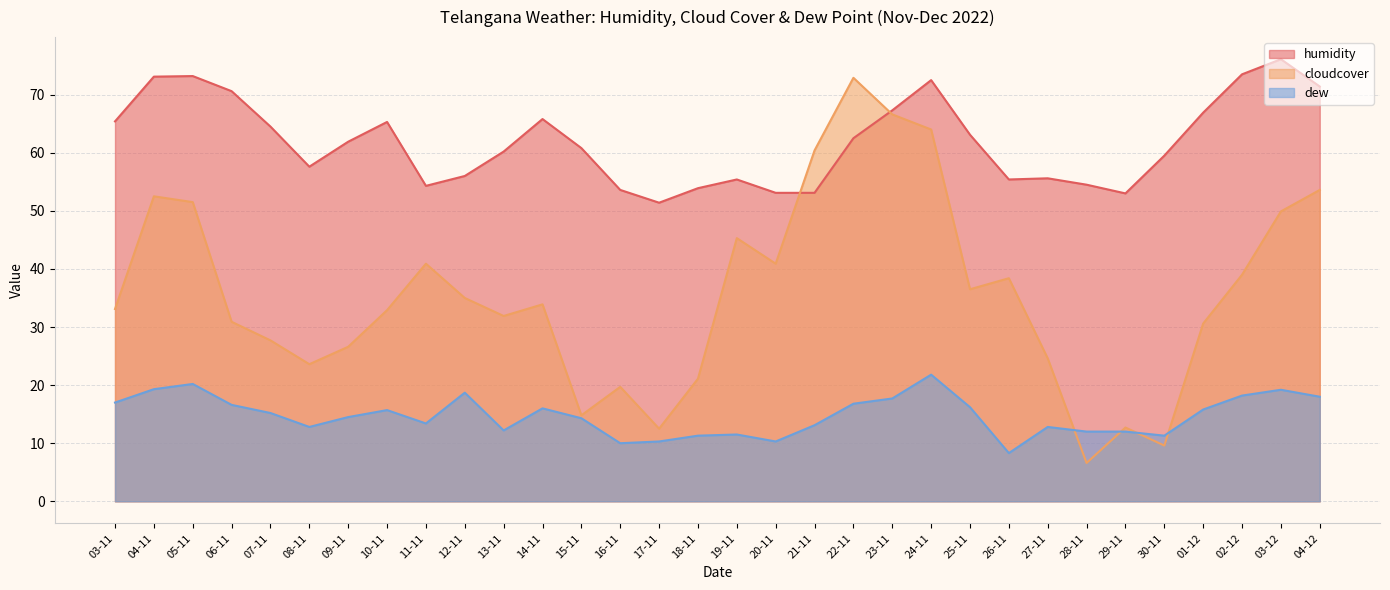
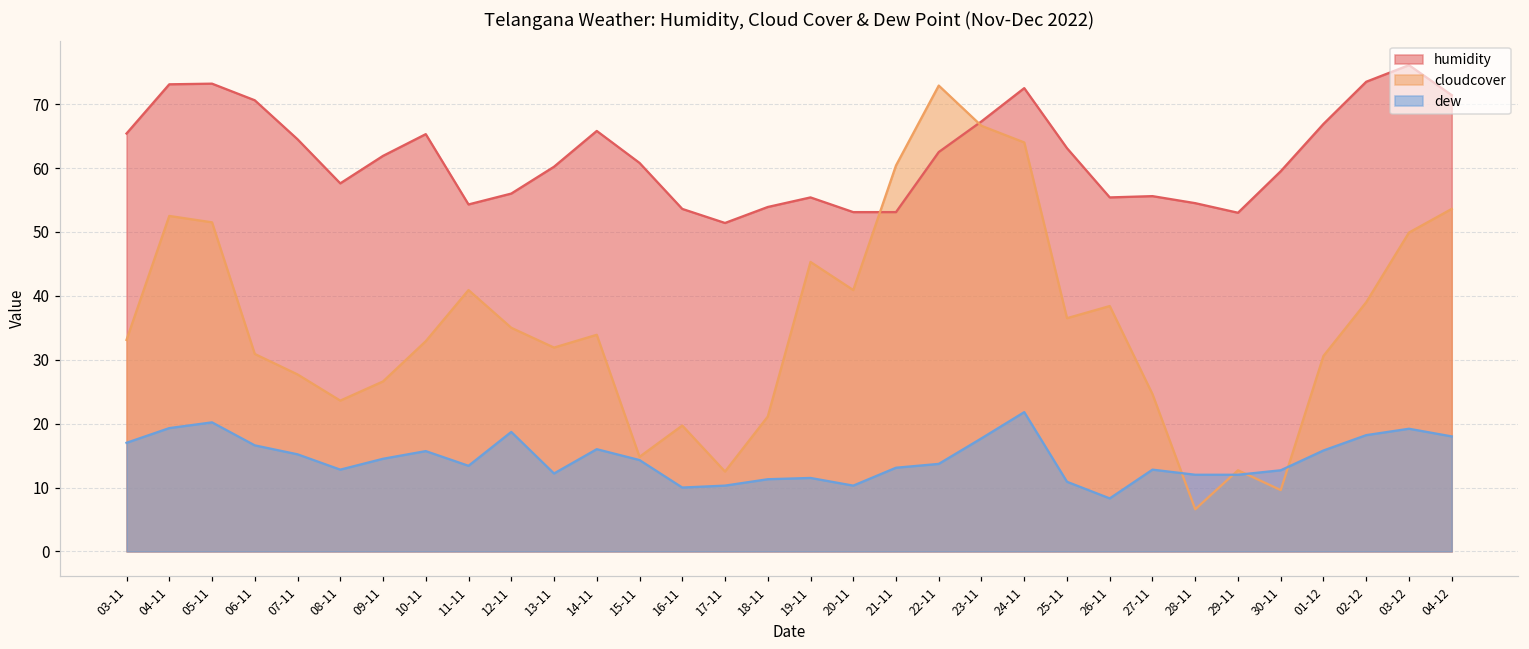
  {
    "dew": {
      "03-11": 17,
      "04-11": 19,
      "05-11": 20,
      "06-11": 17,
      "07-11": 15,
      "08-11": 13,
      "09-11": 15,
      "10-11": 16,
      "11-11": 13,
      "12-11": 19,
      "13-11": 12,
      "14-11": 16,
      "15-11": 14,
      "16-11": 10,
      "17-11": 10,
      "18-11": 11,
      "19-11": 12,
      "20-11": 10,
      "21-11": 13,
-     "22-11": 17,
+     "22-11": 14,
      "23-11": 18,
      "24-11": 22,
-     "25-11": 16,
+     "25-11": 11,
      "26-11": 8,
      "27-11": 13,
      "28-11": 12,
      "29-11": 12,
-     "30-11": 11,
+     "30-11": 13,
      "01-12": 16,
      "02-12": 18,
      "03-12": 19,
      "04-12": 18
    }
  }
